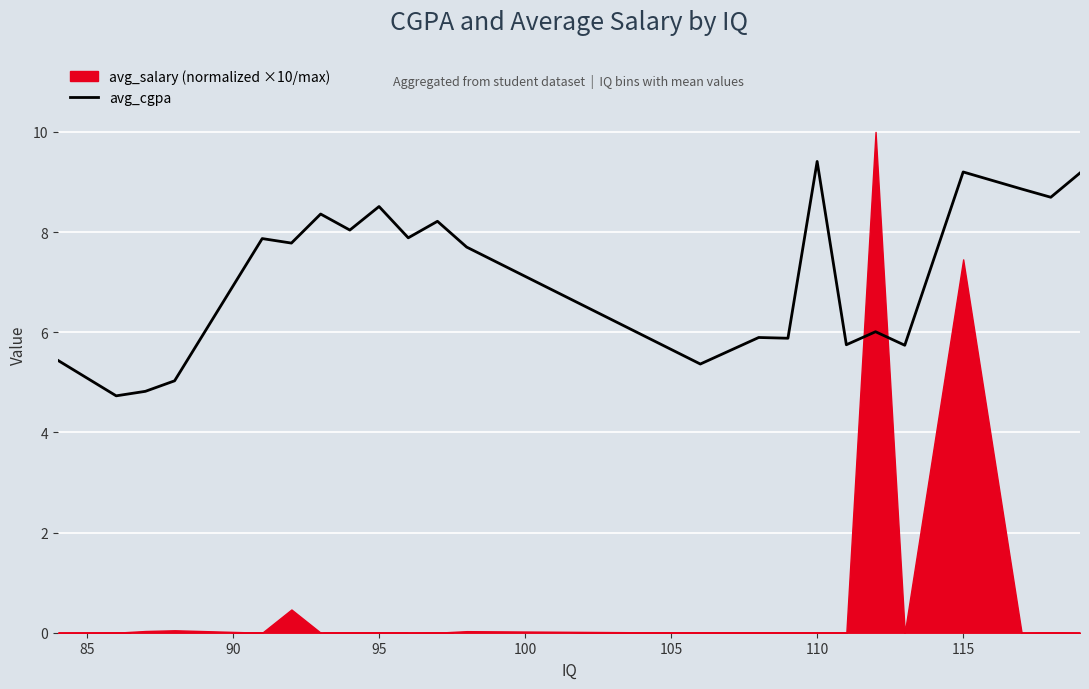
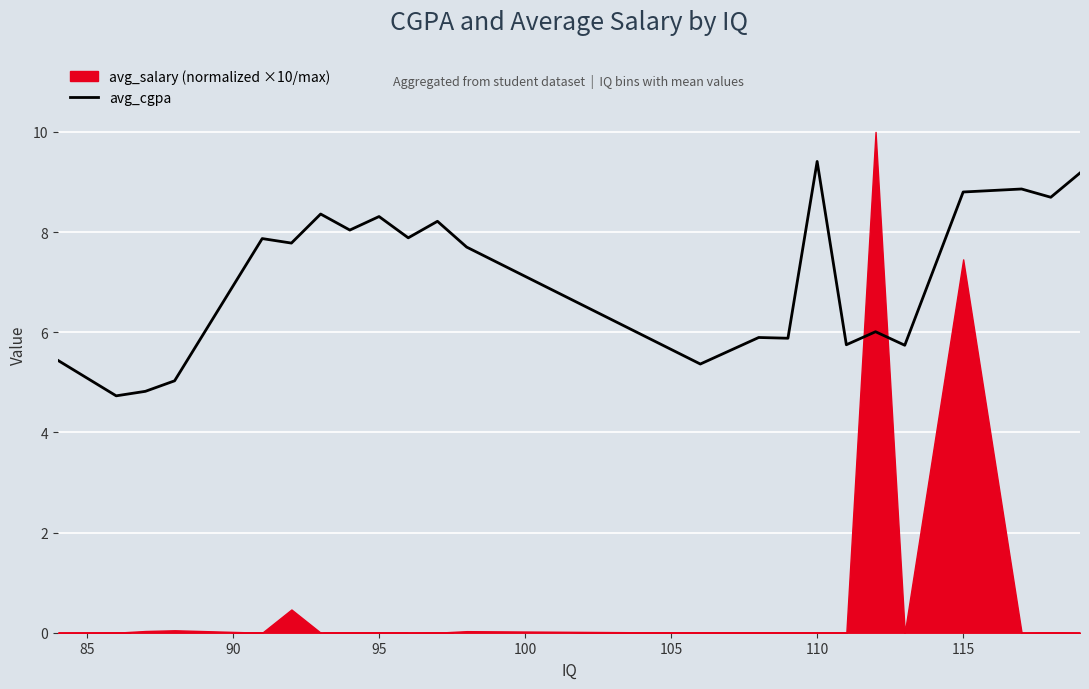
  {
    "avg_cgpa": {
-     "95": 8.5,
+     "95": 8.3,
      "110": 9.4,
-     "115": 9.2
+     "115": 8.8
    },
    "avg_salary (normalized ×10/max)": {
      "115": 7.5
    }
  }
